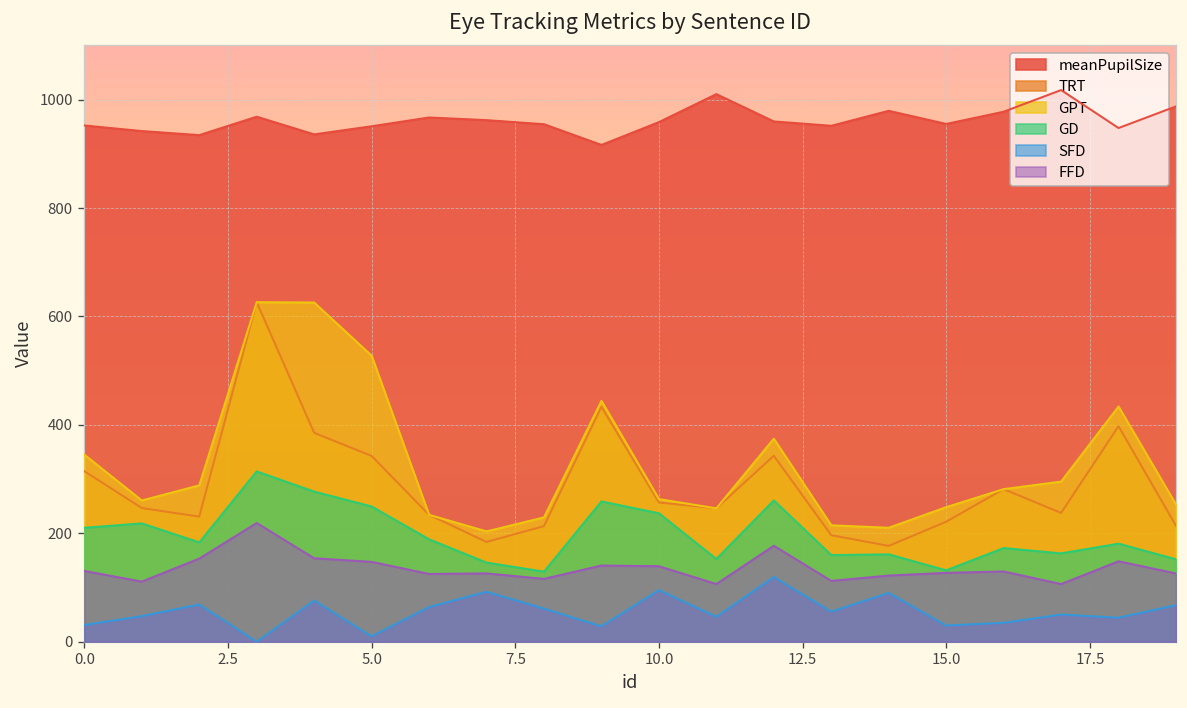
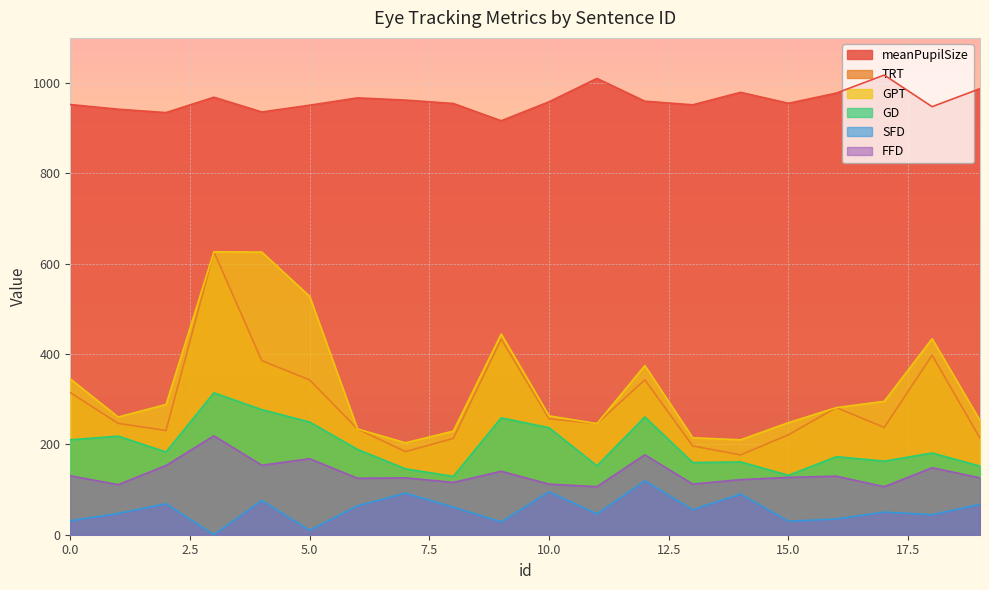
  {
    "GPT": {
      "0.0": 350,
      "5.0": 530,
      "10.0": 260,
      "15.0": 250
    },
    "GD": {
      "0.0": 210,
      "5.0": 250,
      "10.0": 240
    },
    "SFD": {
      "0.0": 30,
      "5.0": 10,
      "10.0": 100,
      "15.0": 30
    },
    "FFD": {
      "0.0": 130,
-     "5.0": 150,
-     "10.0": 140
+     "5.0": 170,
+     "10.0": 110
    }
  }
